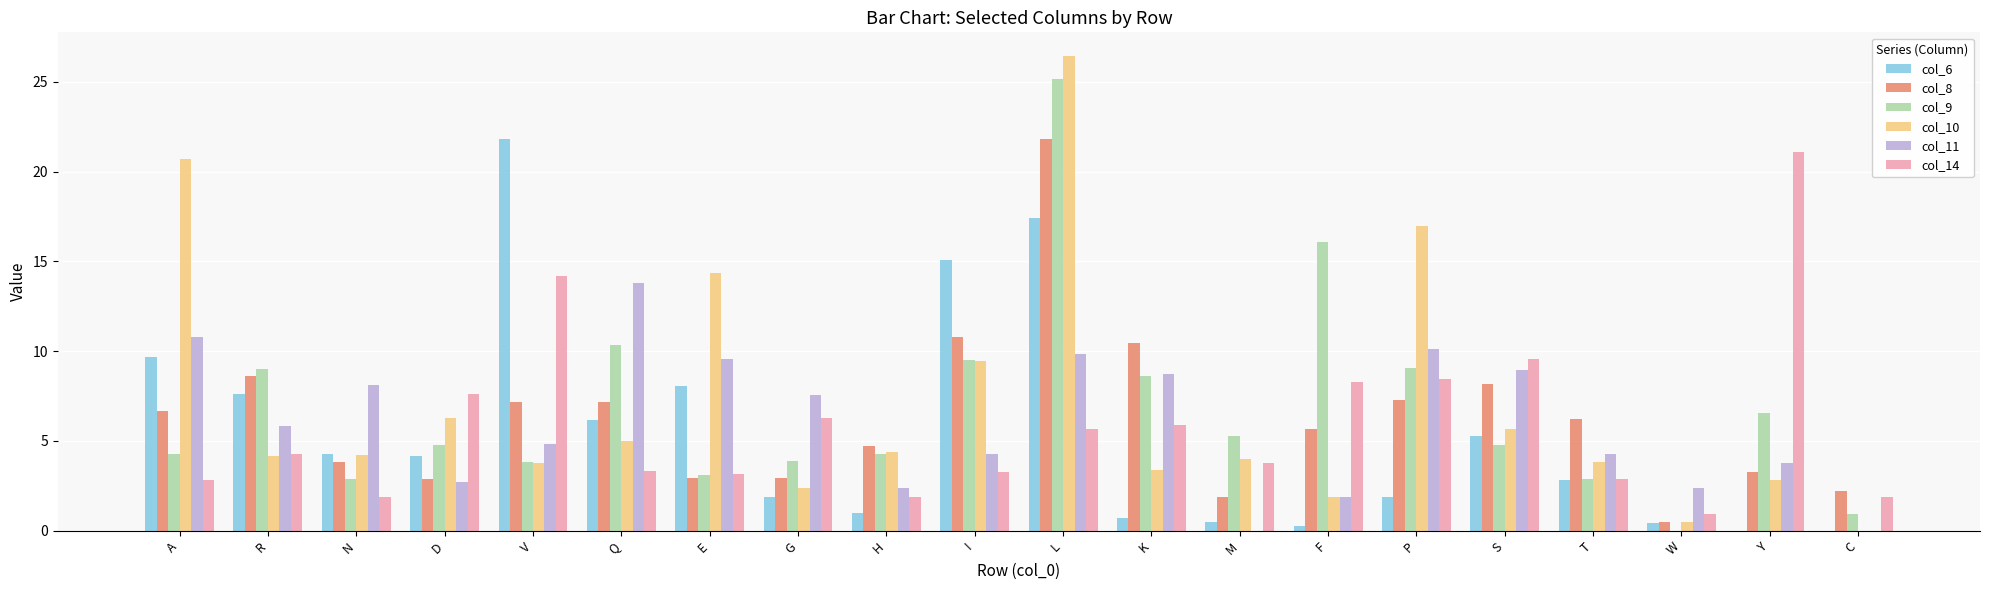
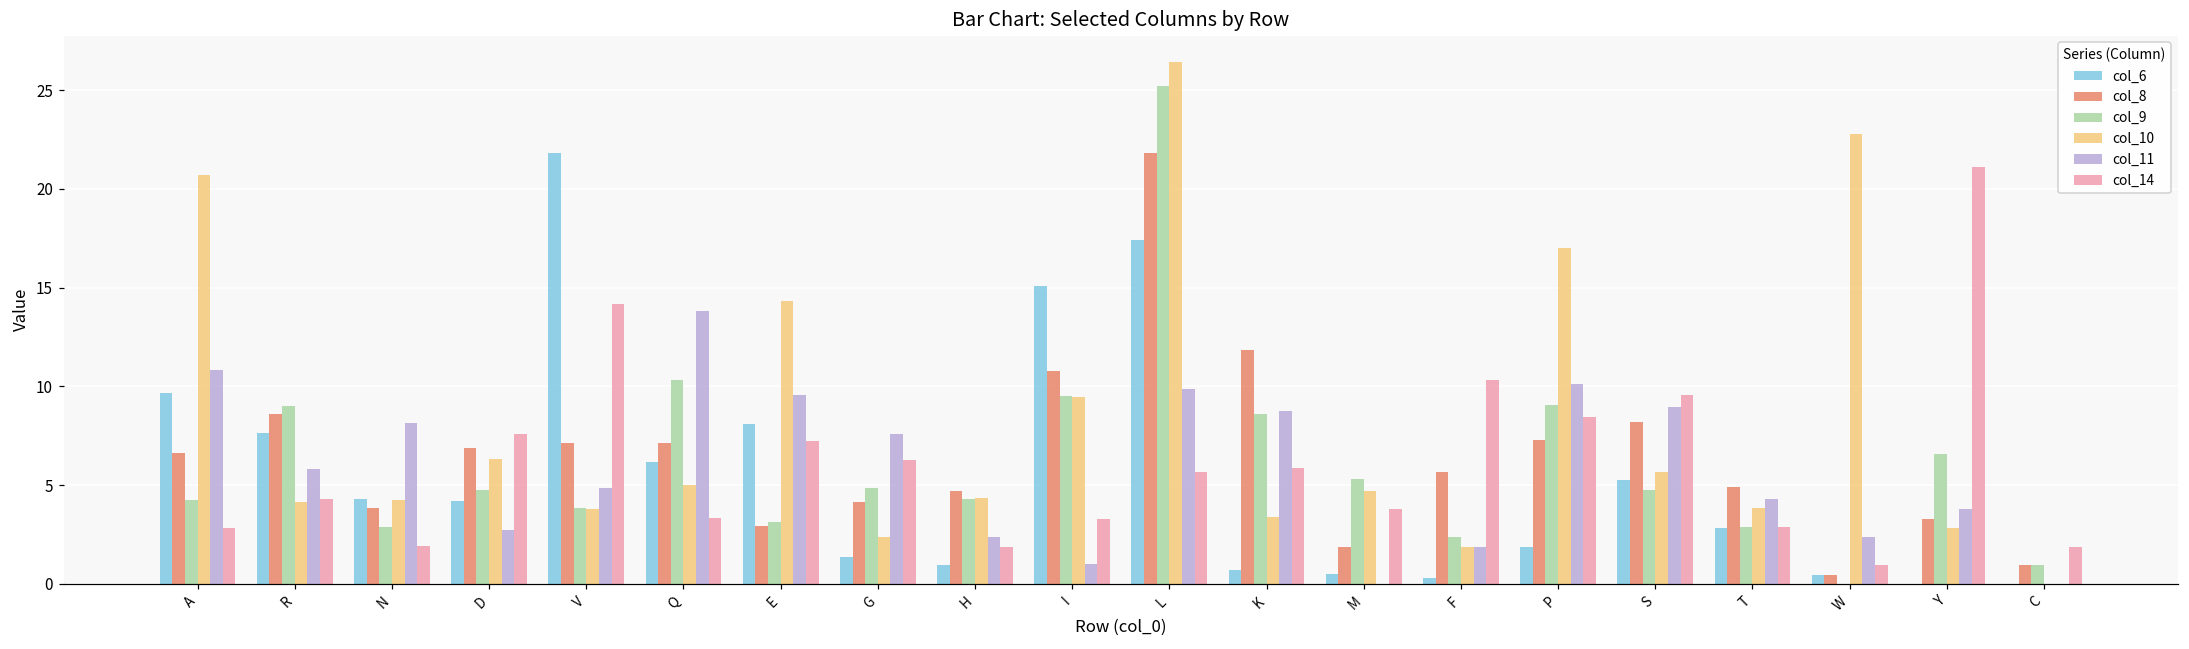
  {
    "col_6": {
      "A": 9.7,
      "R": 7.6,
      "N": 4.3,
      "D": 4.2,
      "V": 21.8,
      "Q": 6.2,
      "E": 8.1,
-     "G": 1.9,
+     "G": 1.4,
      "H": 1.0,
      "I": 15.1,
      "L": 17.4,
      "K": 0.7,
      "M": 0.5,
      "F": 0.3,
      "P": 1.9,
      "S": 5.3,
      "T": 2.8,
      "W": 0.4,
      "Y": 0.0,
      "C": 0.0
    },
    "col_8": {
      "A": 6.6,
      "R": 8.6,
      "N": 3.8,
-     "D": 2.9,
+     "D": 6.9,
      "V": 7.1,
      "Q": 7.2,
      "E": 2.9,
-     "G": 2.9,
+     "G": 4.1,
      "H": 4.7,
      "I": 10.8,
      "L": 21.8,
-     "K": 10.5,
+     "K": 11.8,
      "M": 1.9,
      "F": 5.6,
      "P": 7.3,
      "S": 8.2,
-     "T": 6.2,
+     "T": 4.9,
      "W": 0.5,
      "Y": 3.3,
-     "C": 2.2
+     "C": 0.9
    },
    "col_9": {
      "A": 4.3,
      "R": 9.0,
      "N": 2.9,
      "D": 4.8,
      "V": 3.8,
      "Q": 10.3,
      "E": 3.1,
-     "G": 3.9,
+     "G": 4.8,
      "H": 4.3,
      "I": 9.5,
      "L": 25.2,
      "K": 8.6,
      "M": 5.3,
-     "F": 16.1,
+     "F": 2.4,
      "P": 9.0,
      "S": 4.8,
      "T": 2.9,
      "W": 0.0,
      "Y": 6.5,
      "C": 0.9
    },
    "col_10": {
      "A": 20.7,
      "R": 4.1,
      "N": 4.2,
      "D": 6.3,
      "V": 3.8,
      "Q": 5.0,
      "E": 14.3,
      "G": 2.4,
      "H": 4.4,
      "I": 9.5,
      "L": 26.4,
      "K": 3.4,
-     "M": 4.0,
+     "M": 4.7,
      "F": 1.9,
      "P": 17.0,
      "S": 5.7,
      "T": 3.8,
-     "W": 0.5,
+     "W": 22.8,
      "Y": 2.8,
      "C": 0.0
    },
    "col_11": {
      "A": 10.8,
      "R": 5.8,
      "N": 8.1,
      "D": 2.7,
      "V": 4.8,
      "Q": 13.8,
      "E": 9.6,
      "G": 7.6,
      "H": 2.4,
-     "I": 4.3,
+     "I": 1.0,
      "L": 9.9,
      "K": 8.8,
      "M": 0.0,
      "F": 1.9,
      "P": 10.1,
      "S": 8.9,
      "T": 4.3,
      "W": 2.4,
      "Y": 3.8,
      "C": 0.0
    },
    "col_14": {
      "A": 2.8,
      "R": 4.3,
      "N": 1.9,
      "D": 7.6,
      "V": 14.2,
      "Q": 3.3,
-     "E": 3.1,
+     "E": 7.2,
      "G": 6.3,
      "H": 1.9,
      "I": 3.3,
      "L": 5.7,
      "K": 5.9,
      "M": 3.8,
-     "F": 8.3,
+     "F": 10.3,
      "P": 8.5,
      "S": 9.6,
      "T": 2.9,
      "W": 0.9,
      "Y": 21.1,
      "C": 1.9
    }
  }
